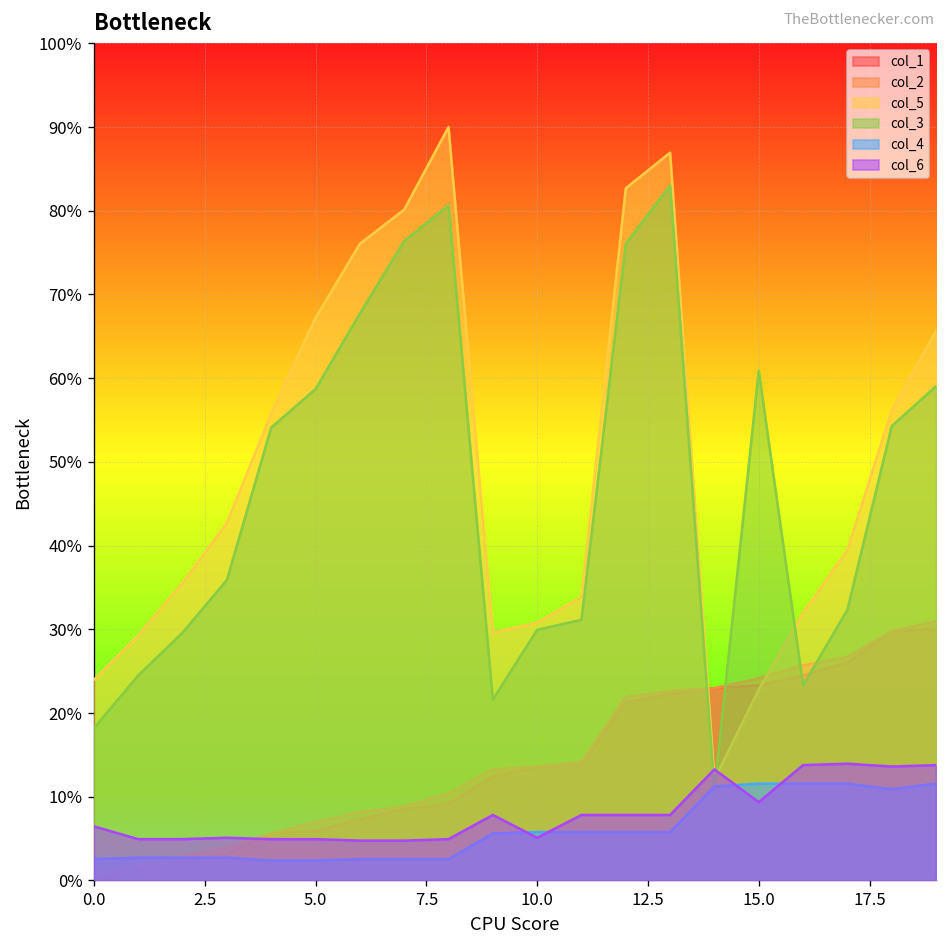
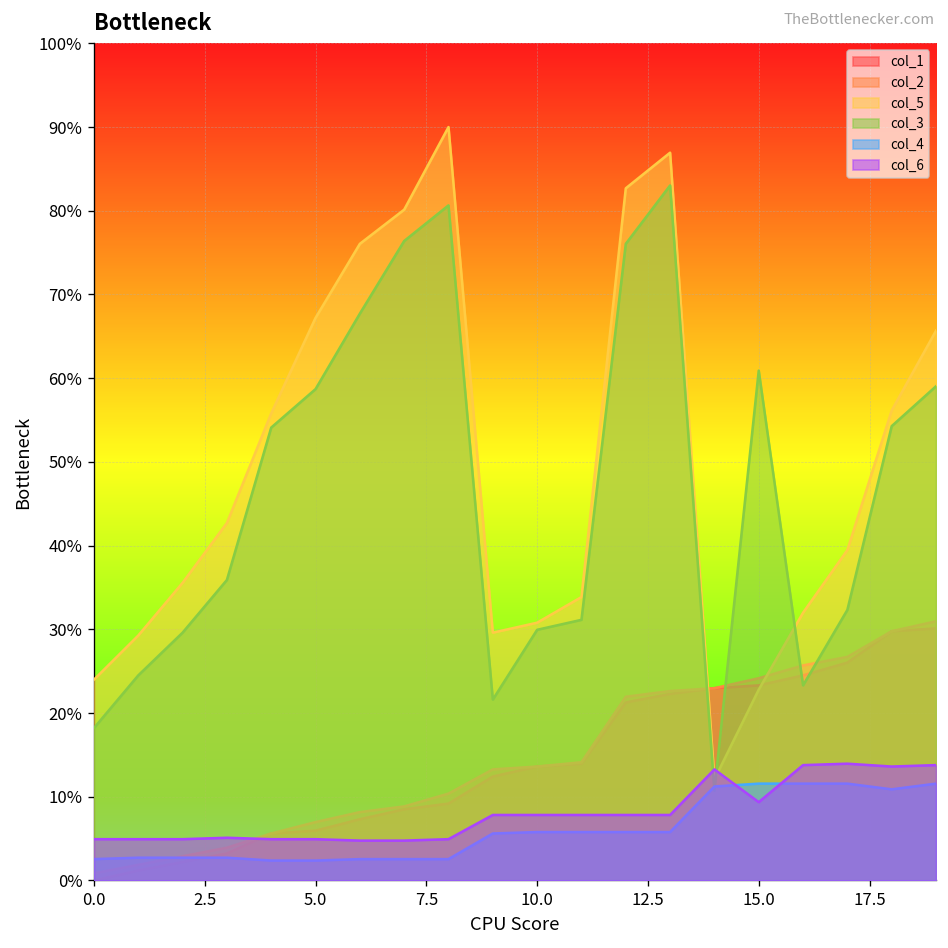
  {
    "col_3": {
      "0.0": "18%",
      "5.0": "59%",
      "10.0": "30%",
      "15.0": "61%"
    },
    "col_4": {
      "0.0": "3%",
      "5.0": "2%",
      "10.0": "6%",
      "15.0": "12%"
    },
    "col_6": {
-     "0.0": "6%",
+     "0.0": "5%",
      "5.0": "5%",
-     "10.0": "5%",
+     "10.0": "8%",
      "15.0": "9%"
    }
  }
